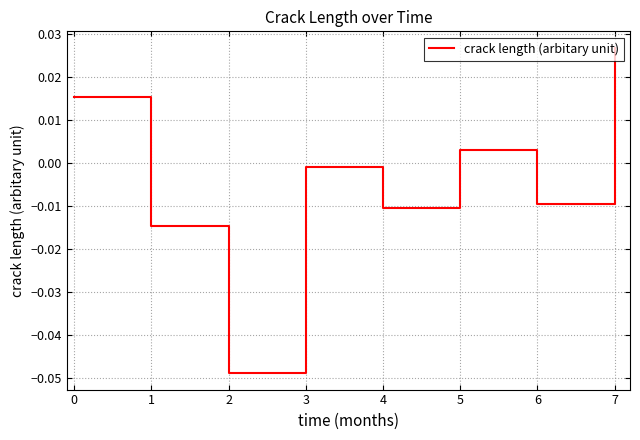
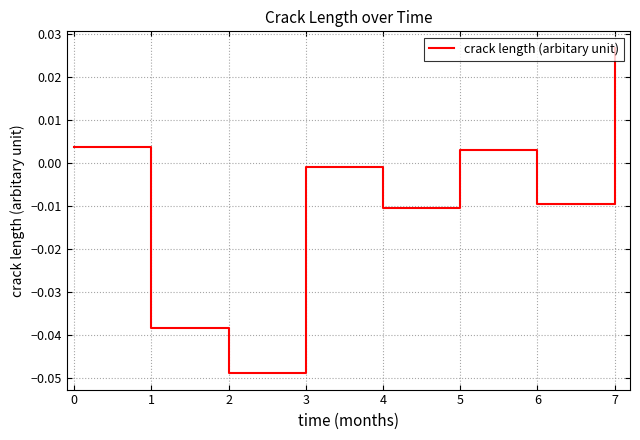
  {
-   "0": 0.015,
-   "1": -0.015,
+   "0": 0.004,
+   "1": -0.038,
    "2": -0.049,
    "3": -0.001,
    "4": -0.010,
    "5": 0.003,
    "6": -0.009
  }
